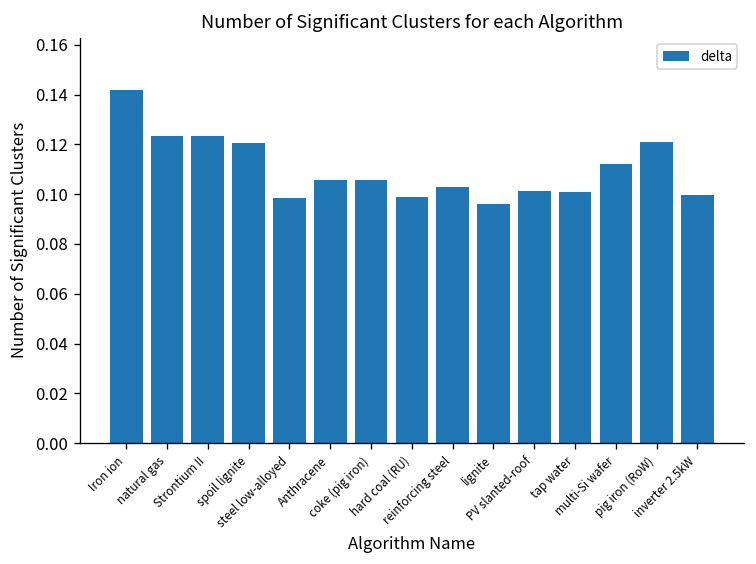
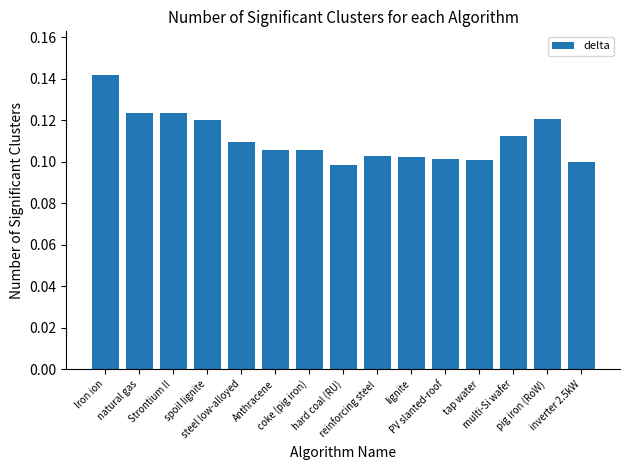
  {
    "Iron ion": 0.142,
    "natural gas": 0.124,
    "Strontium II": 0.123,
    "spoil lignite": 0.120,
-   "steel low-alloyed": 0.098,
+   "steel low-alloyed": 0.110,
    "Anthracene": 0.106,
    "coke (pig iron)": 0.106,
    "hard coal (RU)": 0.099,
    "reinforcing steel": 0.103,
-   "lignite": 0.096,
+   "lignite": 0.102,
    "PV slanted-roof": 0.101,
    "tap water": 0.101,
    "multi-Si wafer": 0.112,
    "pig iron (RoW)": 0.121,
    "inverter 2.5kW": 0.100
  }
